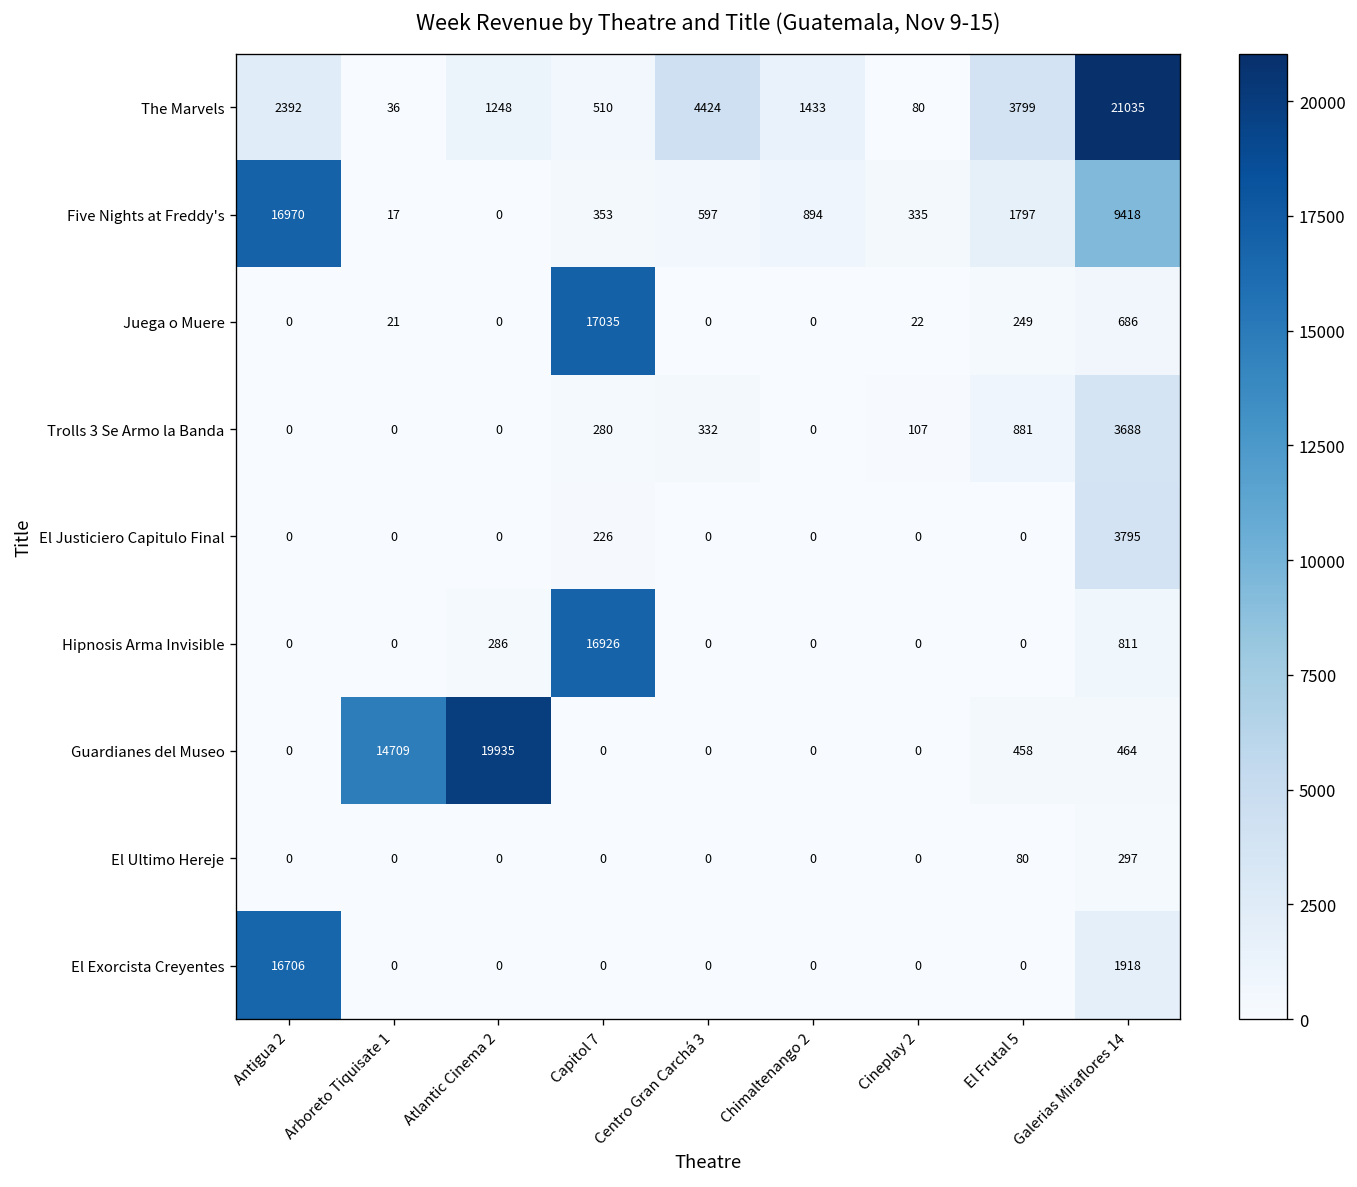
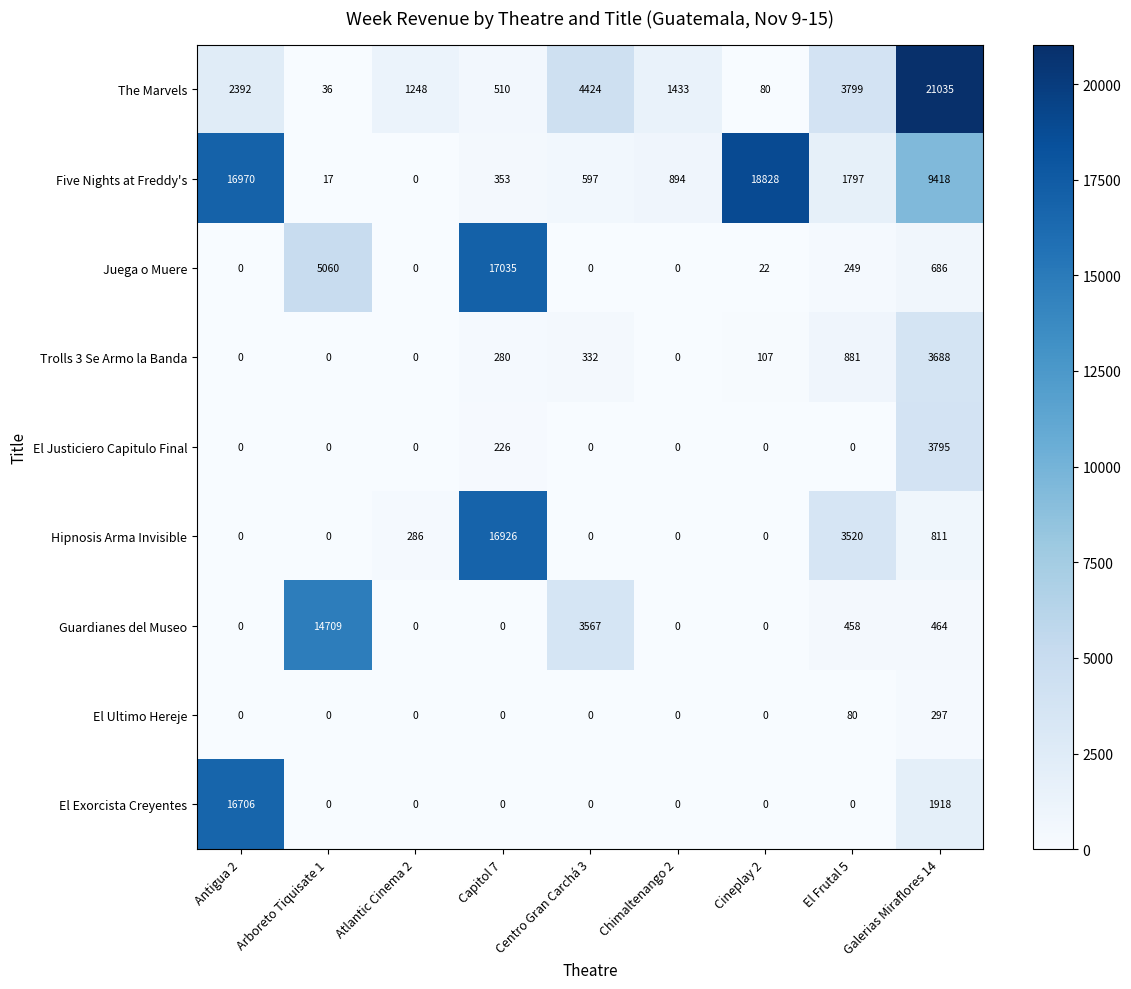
  {
    "The Marvels": {
      "Antigua 2": 2392,
      "Arboreto Tiquisate 1": 36,
      "Atlantic Cinema 2": 1248,
      "Capitol 7": 510,
      "Centro Gran Carchá 3": 4424,
      "Chimaltenango 2": 1433,
      "Cineplay 2": 80,
      "El Frutal 5": 3799,
      "Galerias Miraflores 14": 21035
    },
    "Five Nights at Freddy's": {
      "Antigua 2": 16970,
      "Arboreto Tiquisate 1": 17,
      "Atlantic Cinema 2": 0,
      "Capitol 7": 353,
      "Centro Gran Carchá 3": 597,
      "Chimaltenango 2": 894,
-     "Cineplay 2": 335,
+     "Cineplay 2": 18828,
      "El Frutal 5": 1797,
      "Galerias Miraflores 14": 9418
    },
    "Juega o Muere": {
      "Antigua 2": 0,
-     "Arboreto Tiquisate 1": 21,
+     "Arboreto Tiquisate 1": 5060,
      "Atlantic Cinema 2": 0,
      "Capitol 7": 17035,
      "Centro Gran Carchá 3": 0,
      "Chimaltenango 2": 0,
      "Cineplay 2": 22,
      "El Frutal 5": 249,
      "Galerias Miraflores 14": 686
    },
    "Trolls 3 Se Armo la Banda": {
      "Antigua 2": 0,
      "Arboreto Tiquisate 1": 0,
      "Atlantic Cinema 2": 0,
      "Capitol 7": 280,
      "Centro Gran Carchá 3": 332,
      "Chimaltenango 2": 0,
      "Cineplay 2": 107,
      "El Frutal 5": 881,
      "Galerias Miraflores 14": 3688
    },
    "El Justiciero Capitulo Final": {
      "Antigua 2": 0,
      "Arboreto Tiquisate 1": 0,
      "Atlantic Cinema 2": 0,
      "Capitol 7": 226,
      "Centro Gran Carchá 3": 0,
      "Chimaltenango 2": 0,
      "Cineplay 2": 0,
      "El Frutal 5": 0,
      "Galerias Miraflores 14": 3795
    },
    "Hipnosis Arma Invisible": {
      "Antigua 2": 0,
      "Arboreto Tiquisate 1": 0,
      "Atlantic Cinema 2": 286,
      "Capitol 7": 16926,
      "Centro Gran Carchá 3": 0,
      "Chimaltenango 2": 0,
      "Cineplay 2": 0,
-     "El Frutal 5": 0,
+     "El Frutal 5": 3520,
      "Galerias Miraflores 14": 811
    },
    "Guardianes del Museo": {
      "Antigua 2": 0,
      "Arboreto Tiquisate 1": 14709,
-     "Atlantic Cinema 2": 19935,
+     "Atlantic Cinema 2": 0,
      "Capitol 7": 0,
-     "Centro Gran Carchá 3": 0,
+     "Centro Gran Carchá 3": 3567,
      "Chimaltenango 2": 0,
      "Cineplay 2": 0,
      "El Frutal 5": 458,
      "Galerias Miraflores 14": 464
    },
    "El Ultimo Hereje": {
      "Antigua 2": 0,
      "Arboreto Tiquisate 1": 0,
      "Atlantic Cinema 2": 0,
      "Capitol 7": 0,
      "Centro Gran Carchá 3": 0,
      "Chimaltenango 2": 0,
      "Cineplay 2": 0,
      "El Frutal 5": 80,
      "Galerias Miraflores 14": 297
    },
    "El Exorcista Creyentes": {
      "Antigua 2": 16706,
      "Arboreto Tiquisate 1": 0,
      "Atlantic Cinema 2": 0,
      "Capitol 7": 0,
      "Centro Gran Carchá 3": 0,
      "Chimaltenango 2": 0,
      "Cineplay 2": 0,
      "El Frutal 5": 0,
      "Galerias Miraflores 14": 1918
    }
  }
